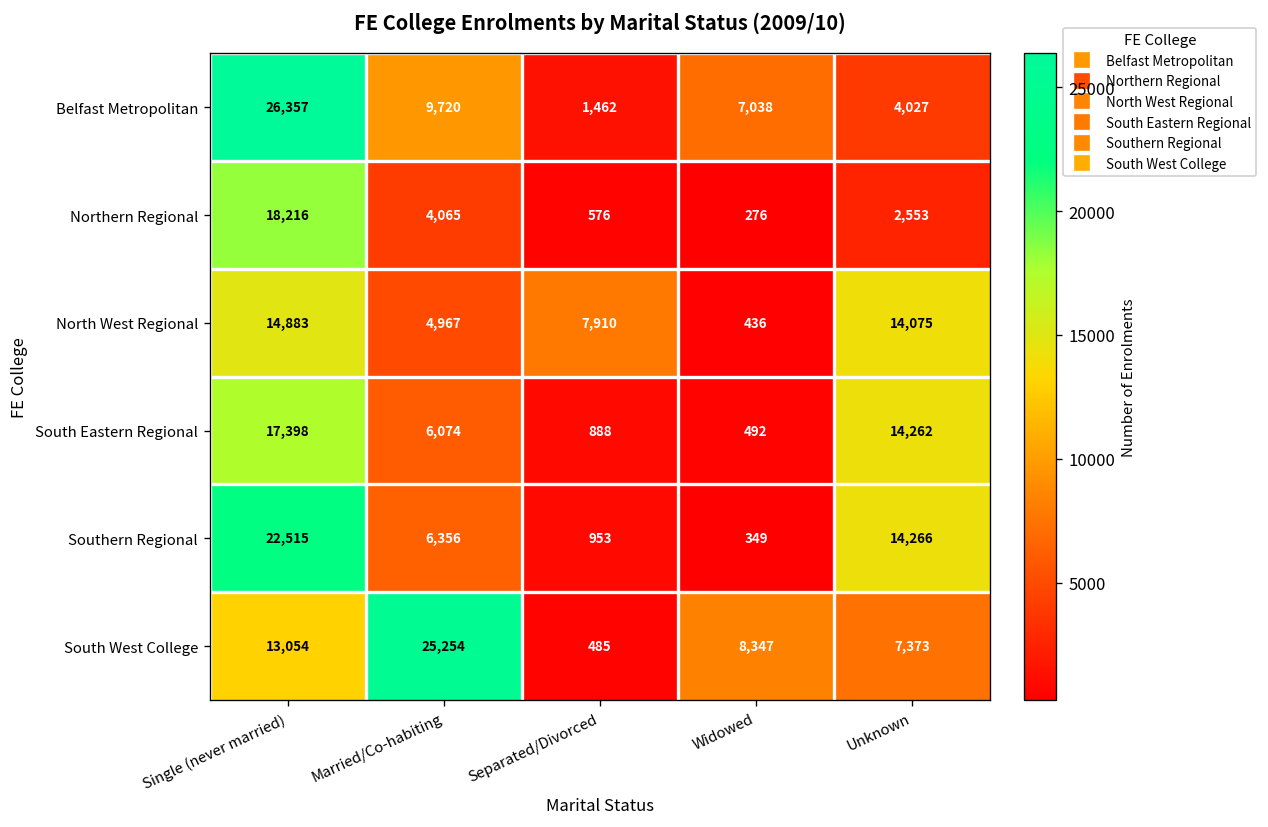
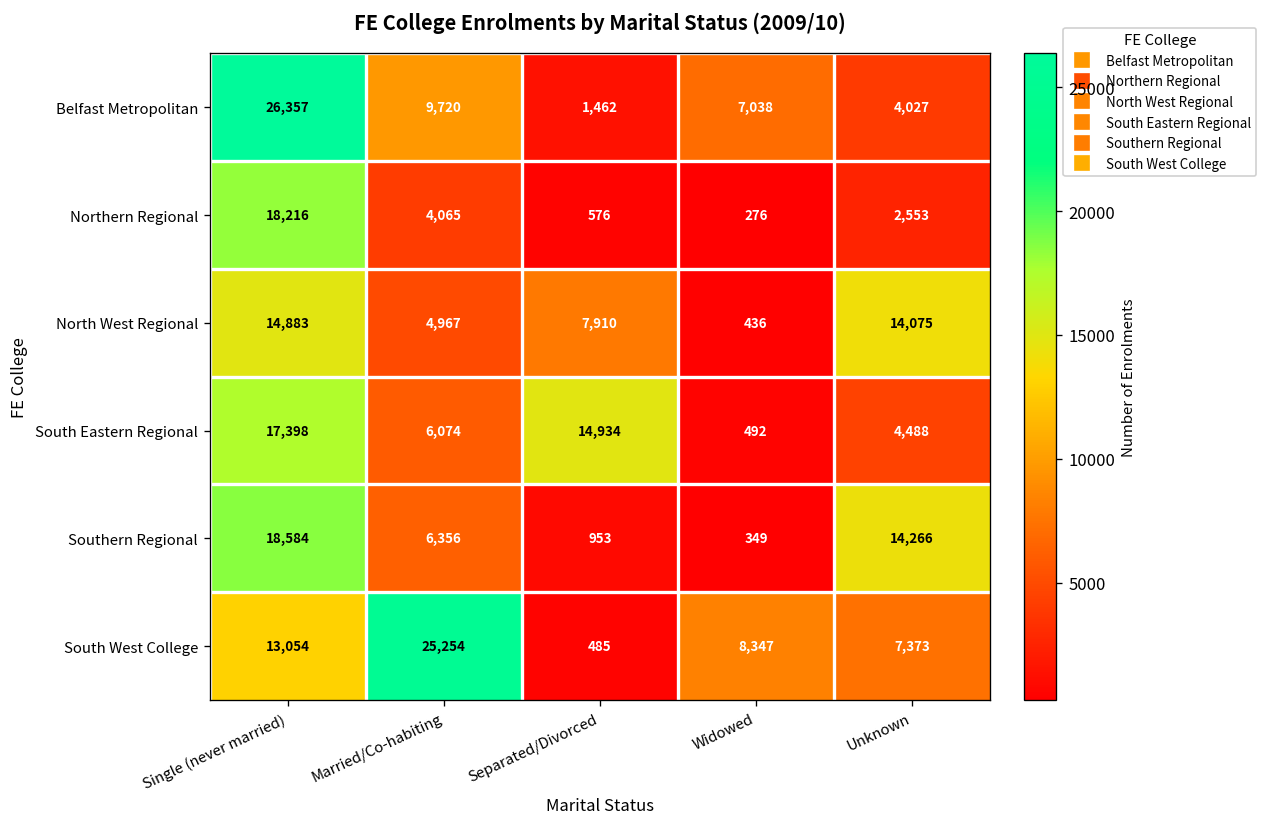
  {
    "Belfast Metropolitan": {
      "Single (never married)": "26,357",
      "Married/Co-habiting": "9,720",
      "Separated/Divorced": "1,462",
      "Widowed": "7,038",
      "Unknown": "4,027"
    },
    "Northern Regional": {
      "Single (never married)": "18,216",
      "Married/Co-habiting": "4,065",
      "Separated/Divorced": "576",
      "Widowed": "276",
      "Unknown": "2,553"
    },
    "North West Regional": {
      "Single (never married)": "14,883",
      "Married/Co-habiting": "4,967",
      "Separated/Divorced": "7,910",
      "Widowed": "436",
      "Unknown": "14,075"
    },
    "South Eastern Regional": {
      "Single (never married)": "17,398",
      "Married/Co-habiting": "6,074",
-     "Separated/Divorced": "888",
+     "Separated/Divorced": "14,934",
      "Widowed": "492",
-     "Unknown": "14,262"
+     "Unknown": "4,488"
    },
    "Southern Regional": {
-     "Single (never married)": "22,515",
+     "Single (never married)": "18,584",
      "Married/Co-habiting": "6,356",
      "Separated/Divorced": "953",
      "Widowed": "349",
      "Unknown": "14,266"
    },
    "South West College": {
      "Single (never married)": "13,054",
      "Married/Co-habiting": "25,254",
      "Separated/Divorced": "485",
      "Widowed": "8,347",
      "Unknown": "7,373"
    }
  }
